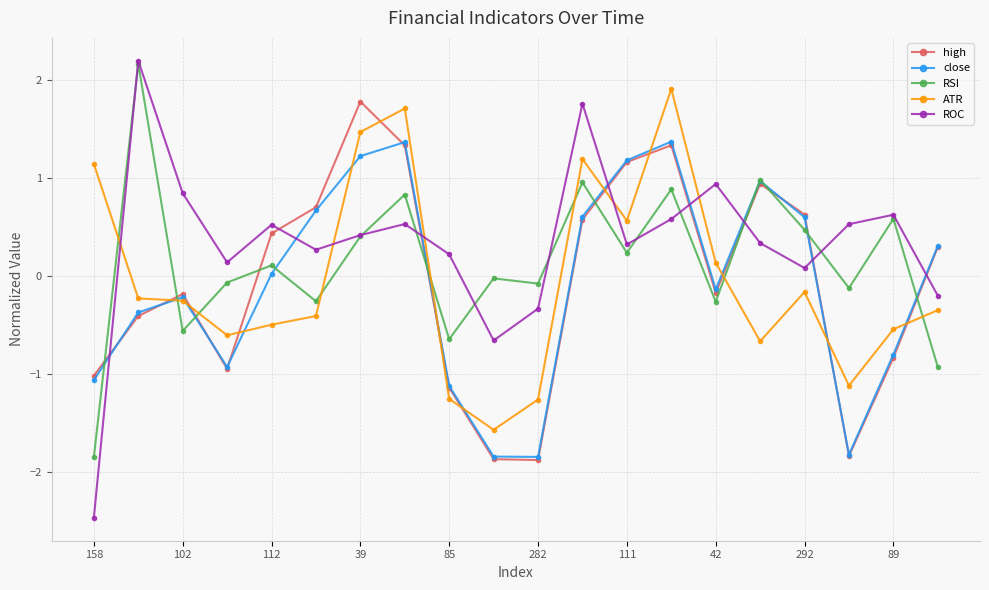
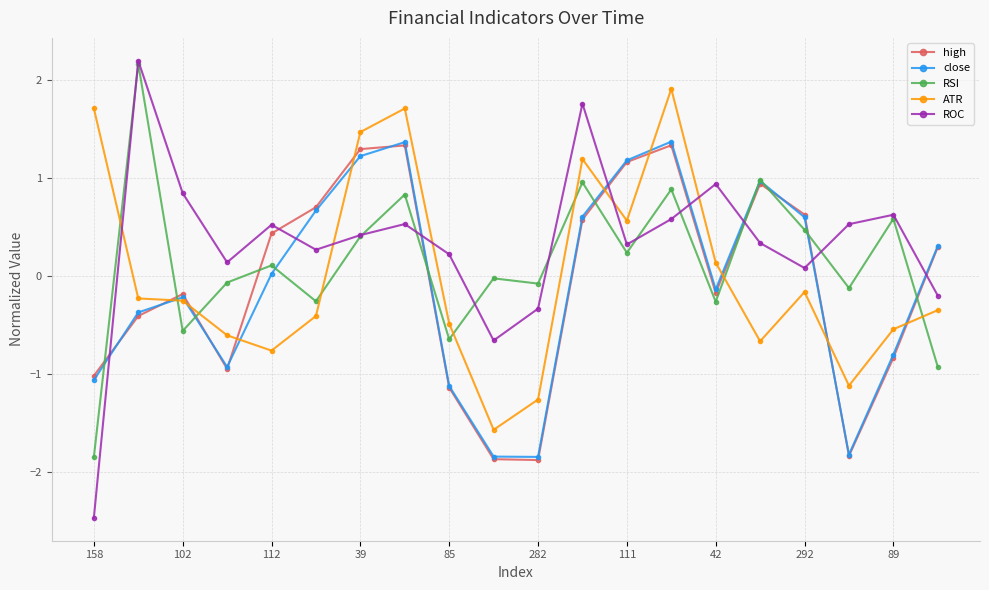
  {
    "high": {
      "158": -1.0,
      "102": -0.2,
      "112": 0.4,
-     "39": 1.8,
+     "39": 1.3,
      "282": -1.9,
      "42": -0.2,
      "292": 0.6,
      "89": -0.8
    },
    "close": {
      "158": -1.1,
      "102": -0.2,
      "112": 0.0,
      "39": 1.2,
      "282": -1.8,
      "42": -0.1,
      "292": 0.6,
      "89": -0.8
    },
    "RSI": {
      "158": -1.8,
      "102": -0.6,
      "112": 0.1,
      "85": -0.6,
      "282": -0.1,
      "111": 0.2,
      "42": -0.3,
      "292": 0.5,
      "89": 0.6
    },
    "ATR": {
-     "158": 1.1,
+     "158": 1.7,
      "102": -0.3,
-     "112": -0.5,
+     "112": -0.8,
      "39": 1.5,
-     "85": -1.3,
+     "85": -0.5,
      "282": -1.3,
      "111": 0.6,
      "42": 0.1,
      "292": -0.2,
      "89": -0.5
    },
    "ROC": {
      "158": -2.5,
      "102": 0.8,
      "112": 0.5,
      "85": 0.2,
      "282": -0.3,
      "111": 0.3,
      "42": 0.9,
      "292": 0.1,
      "89": 0.6
    }
  }
